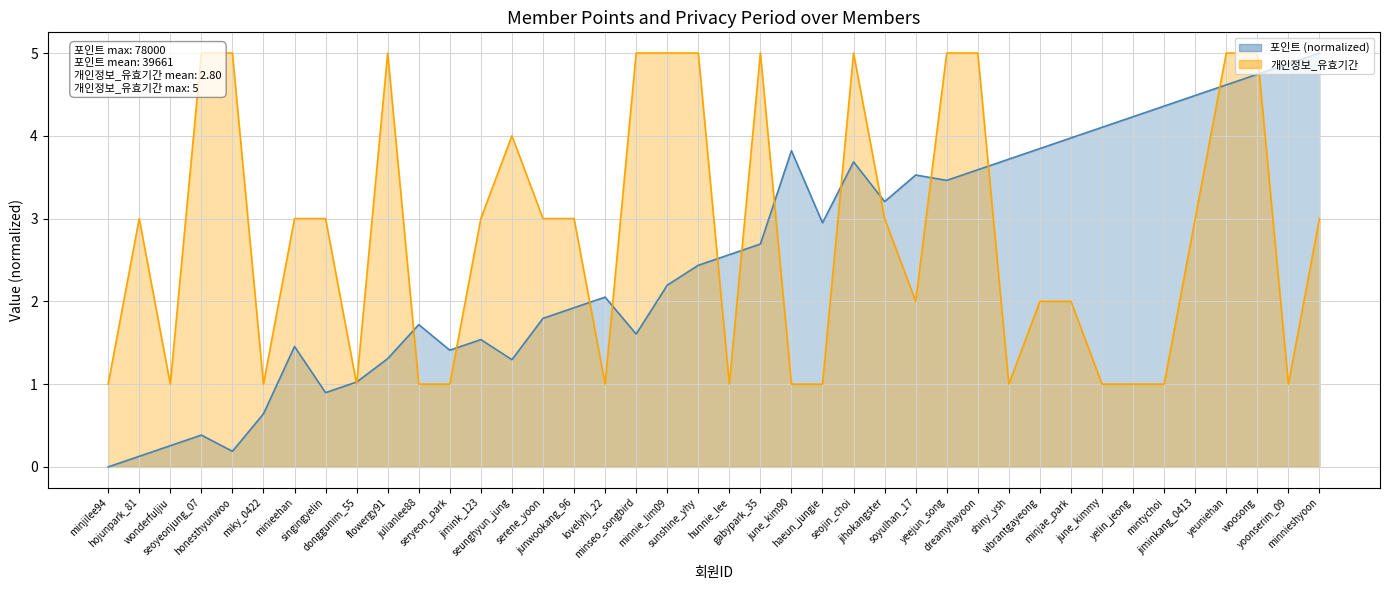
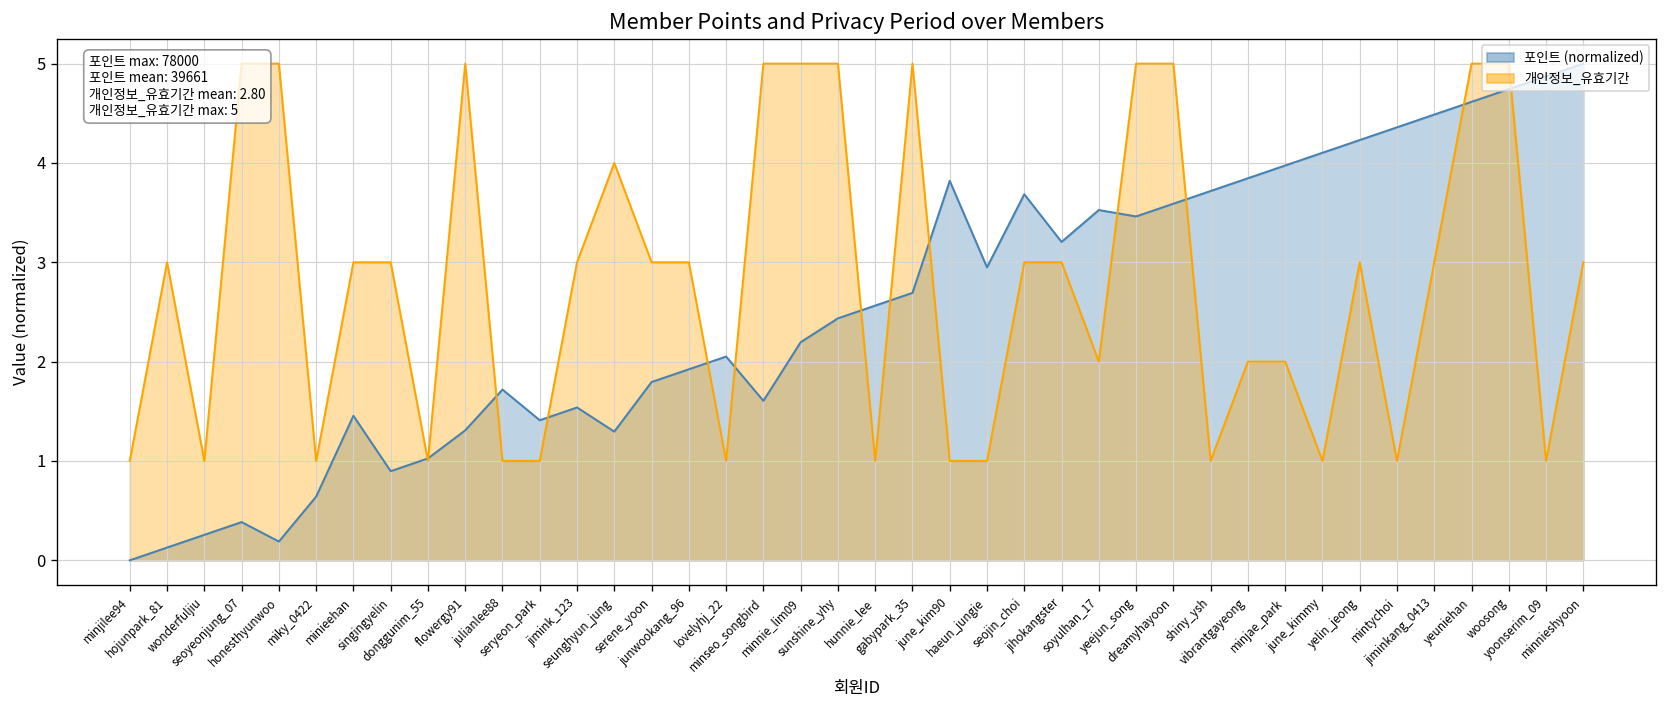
  {
    "포인트 (normalized)": {
      "minjilee94": 0,
      "hojunpark_81": 0.1,
      "wonderfuljiu": 0.3,
      "seoyeonjung_07": 0.4,
      "honesthyunwoo": 0.2,
      "miky_0422": 0.6,
      "minieehan": 1.5,
      "singingyelin": 0.9,
      "flowergy91": 1.3,
      "julianlee88": 1.7,
      "seryeon_park": 1.4,
      "jimink_123": 1.5,
      "seunghyun_jung": 1.3,
      "serene_yoon": 1.8,
      "junwookang_96": 1.9,
      "lovelyhj_22": 2.1,
      "minseo_songbird": 1.6,
      "minnie_lim09": 2.2,
      "sunshine_yhy": 2.4,
      "hunnie_lee": 2.6,
      "gabypark_35": 2.7,
      "june_kim90": 3.8,
      "haeun_jungie": 2.9,
      "seojin_choi": 3.7,
      "jihokangster": 3.2,
      "soyulhan_17": 3.5,
      "yeejun_song": 3.5,
      "dreamyhayoon": 3.6,
      "shiny_ysh": 3.7,
      "vibrantgayeong": 3.8,
      "minjae_park": 4,
      "june_kimmy": 4.1,
      "yelin_jeong": 4.2,
      "mintychoi": 4.4,
      "jiminkang_0413": 4.5,
      "yeuniehan": 4.6
    },
    "개인정보_유효기간": {
      "minjilee94": 1,
      "hojunpark_81": 3,
      "wonderfuljiu": 1,
      "honesthyunwoo": 5,
      "miky_0422": 1,
      "minieehan": 3,
      "singingyelin": 3,
      "flowergy91": 5,
      "julianlee88": 1,
      "seryeon_park": 1,
      "jimink_123": 3,
      "seunghyun_jung": 4,
      "serene_yoon": 3,
      "junwookang_96": 3,
      "lovelyhj_22": 1,
      "minseo_songbird": 5,
      "minnie_lim09": 5,
      "sunshine_yhy": 5,
      "hunnie_lee": 1,
      "gabypark_35": 5,
      "june_kim90": 1,
      "haeun_jungie": 1,
-     "seojin_choi": 5,
+     "seojin_choi": 3,
      "jihokangster": 3,
      "soyulhan_17": 2,
      "yeejun_song": 5,
      "dreamyhayoon": 5,
      "shiny_ysh": 1,
      "vibrantgayeong": 2,
      "minjae_park": 2,
      "june_kimmy": 1,
-     "yelin_jeong": 1,
+     "yelin_jeong": 3,
      "mintychoi": 1,
      "jiminkang_0413": 3,
      "yeuniehan": 5,
      "yoonserim_09": 1,
      "minnieshyoon": 3
    }
  }
